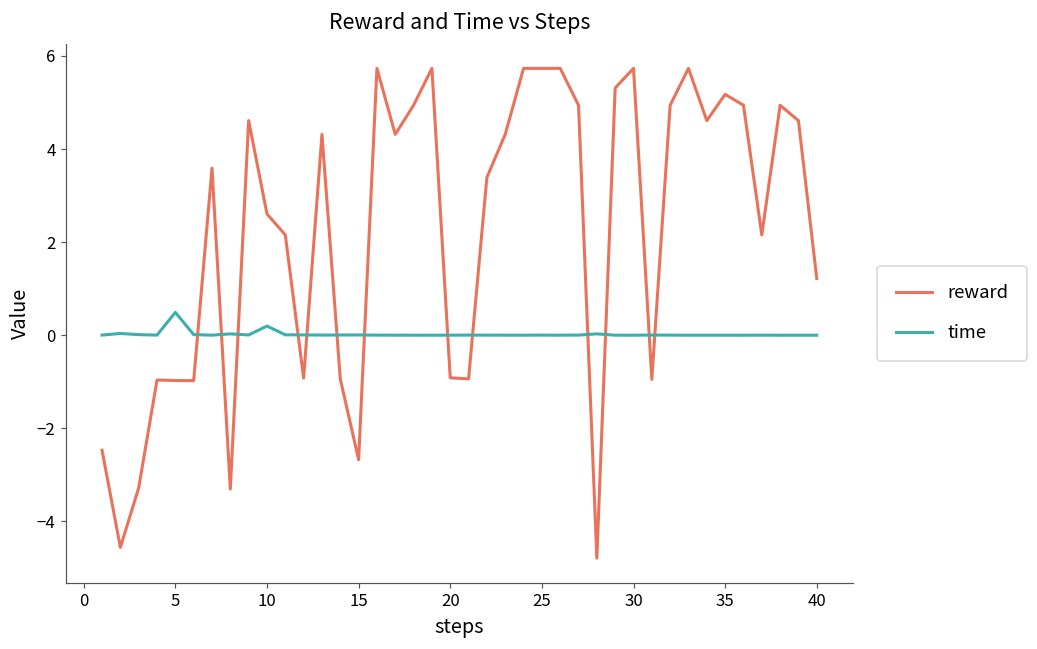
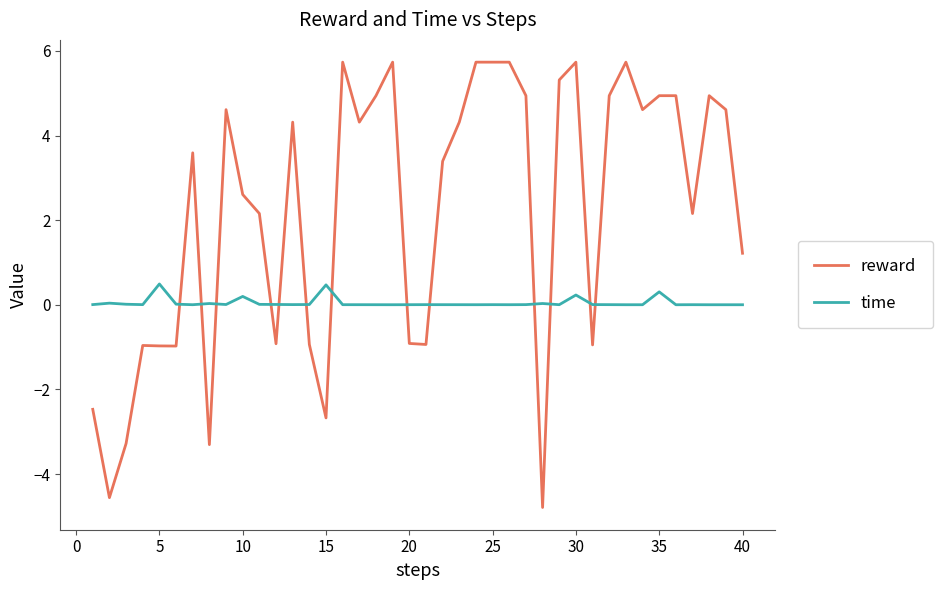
  {
    "reward": {
      "5": -1.0,
      "10": 2.6,
      "15": -2.7,
      "20": -0.9,
      "25": 5.7,
      "30": 5.7,
-     "35": 5.2,
+     "35": 4.9,
      "40": 1.2
    },
    "time": {
      "5": 0.5,
      "10": 0.2,
-     "15": 0.0,
+     "15": 0.5,
      "20": 0.0,
      "25": 0.0,
-     "30": 0.0,
-     "35": 0.0,
+     "30": 0.2,
+     "35": 0.3,
      "40": 0.0
    }
  }
